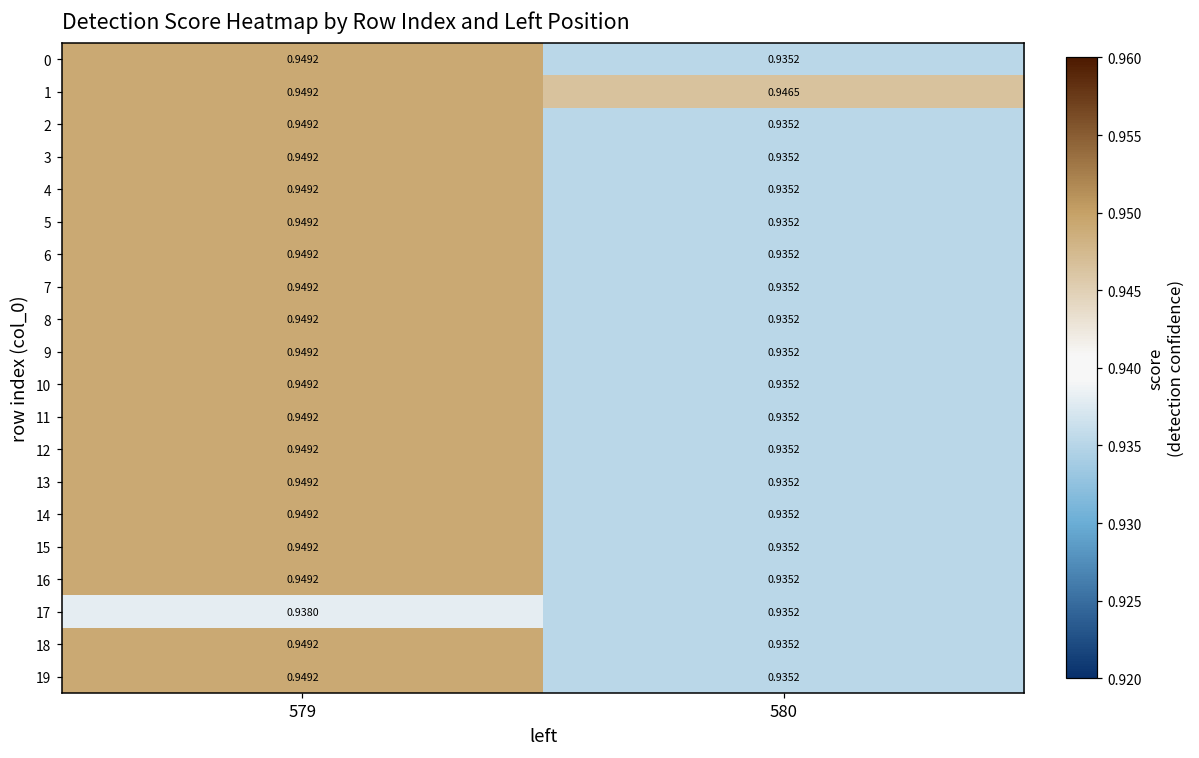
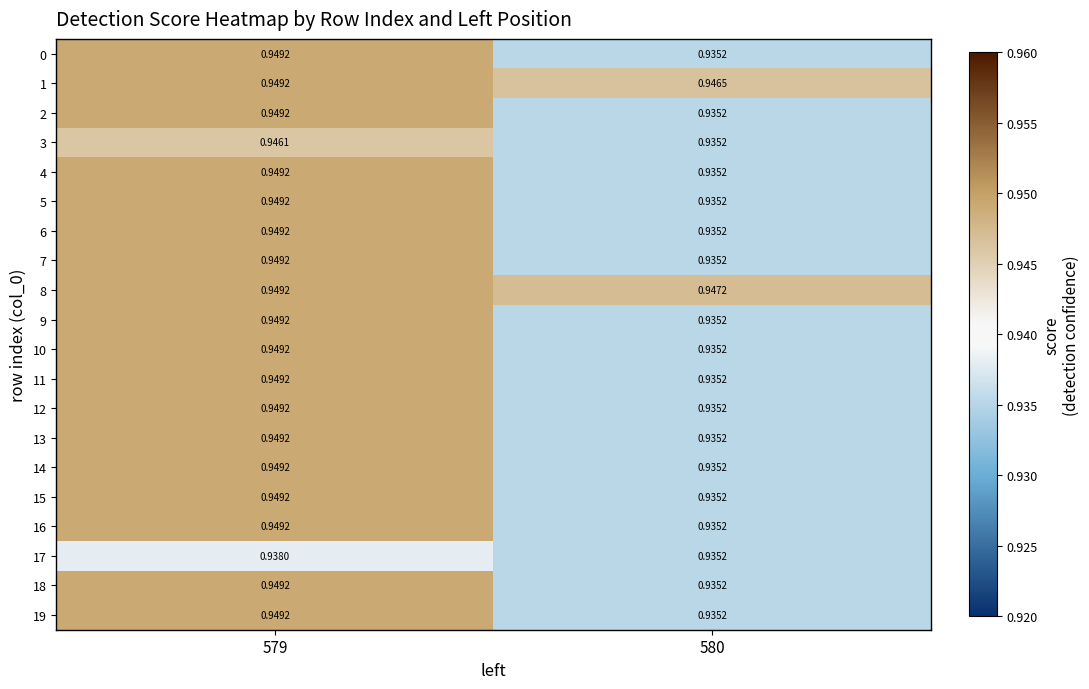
  {
    "0": {
      "579": 0.9492,
      "580": 0.9352
    },
    "1": {
      "579": 0.9492,
      "580": 0.9465
    },
    "2": {
      "579": 0.9492,
      "580": 0.9352
    },
    "3": {
-     "579": 0.9492,
+     "579": 0.9461,
      "580": 0.9352
    },
    "4": {
      "579": 0.9492,
      "580": 0.9352
    },
    "5": {
      "579": 0.9492,
      "580": 0.9352
    },
    "6": {
      "579": 0.9492,
      "580": 0.9352
    },
    "7": {
      "579": 0.9492,
      "580": 0.9352
    },
    "8": {
      "579": 0.9492,
-     "580": 0.9352
+     "580": 0.9472
    },
    "9": {
      "579": 0.9492,
      "580": 0.9352
    },
    "10": {
      "579": 0.9492,
      "580": 0.9352
    },
    "11": {
      "579": 0.9492,
      "580": 0.9352
    },
    "12": {
      "579": 0.9492,
      "580": 0.9352
    },
    "13": {
      "579": 0.9492,
      "580": 0.9352
    },
    "14": {
      "579": 0.9492,
      "580": 0.9352
    },
    "15": {
      "579": 0.9492,
      "580": 0.9352
    },
    "16": {
      "579": 0.9492,
      "580": 0.9352
    },
    "17": {
      "579": 0.9380,
      "580": 0.9352
    },
    "18": {
      "579": 0.9492,
      "580": 0.9352
    },
    "19": {
      "579": 0.9492,
      "580": 0.9352
    }
  }
